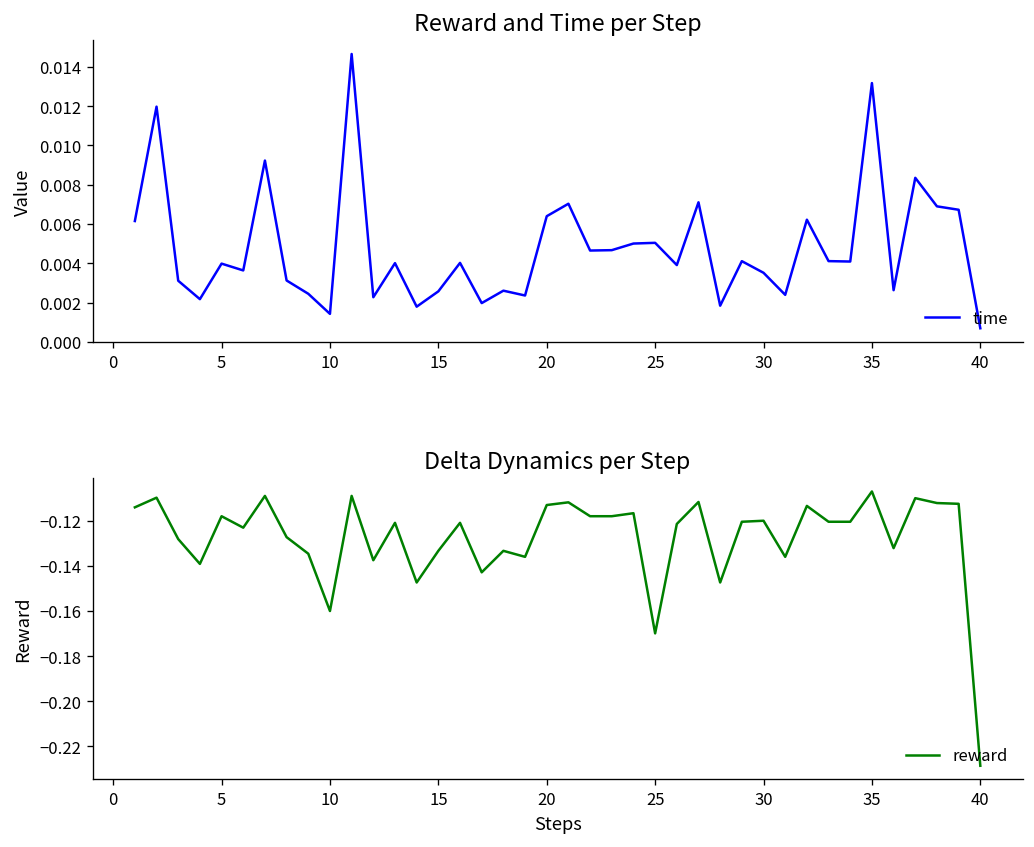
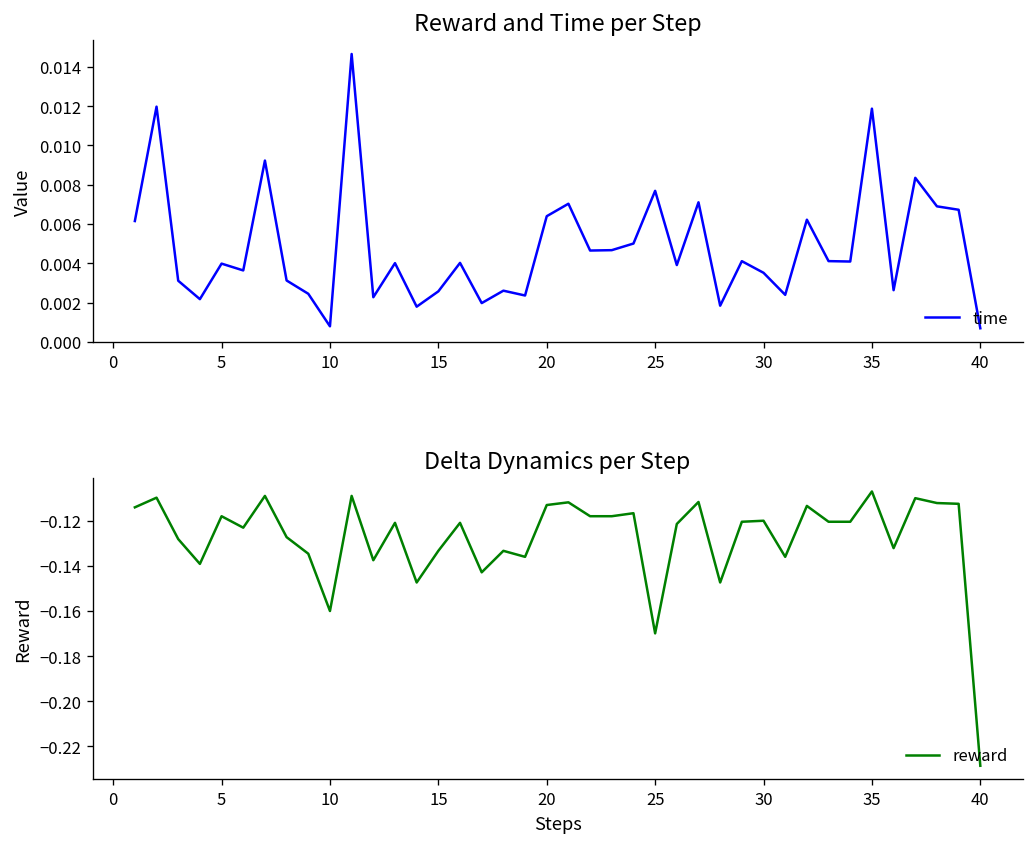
  {
    "Reward and Time per Step": {
      "5": 0.0040,
-     "10": 0.0014,
+     "10": 0.0008,
      "15": 0.0026,
      "20": 0.0064,
-     "25": 0.0050,
+     "25": 0.0077,
      "30": 0.0035,
-     "35": 0.0132,
+     "35": 0.0119,
      "40": 0.0007
    },
    "Delta Dynamics per Step": {
      "5": -0.118,
      "10": -0.160,
      "15": -0.133,
      "20": -0.113,
      "25": -0.170,
      "30": -0.120,
      "35": -0.107,
      "40": -0.229
    }
  }
